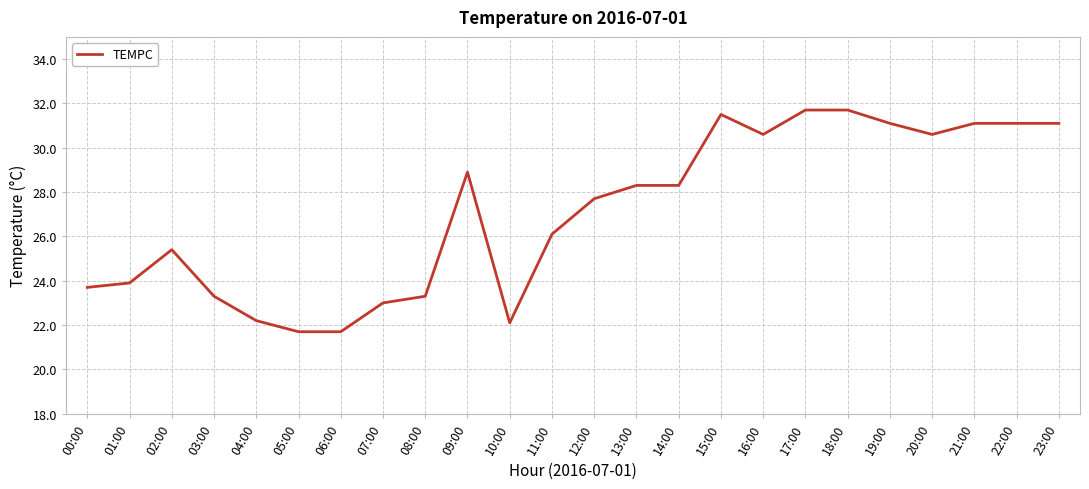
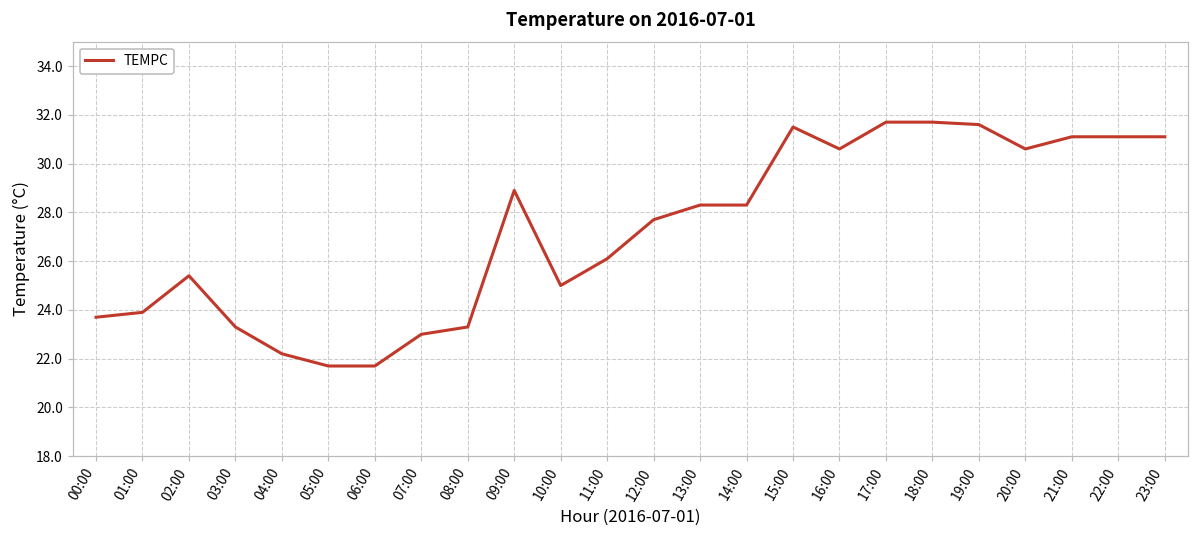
  {
    "00:00": 23.7,
    "01:00": 23.9,
    "02:00": 25.4,
    "03:00": 23.3,
    "04:00": 22.2,
    "05:00": 21.7,
    "06:00": 21.7,
    "07:00": 23.0,
    "08:00": 23.3,
    "09:00": 28.9,
-   "10:00": 22.1,
+   "10:00": 25.0,
    "11:00": 26.1,
    "12:00": 27.7,
    "13:00": 28.3,
    "14:00": 28.3,
    "15:00": 31.5,
    "16:00": 30.6,
    "17:00": 31.7,
    "18:00": 31.7,
-   "19:00": 31.1,
+   "19:00": 31.6,
    "20:00": 30.6,
    "21:00": 31.1,
    "22:00": 31.1,
    "23:00": 31.1
  }
